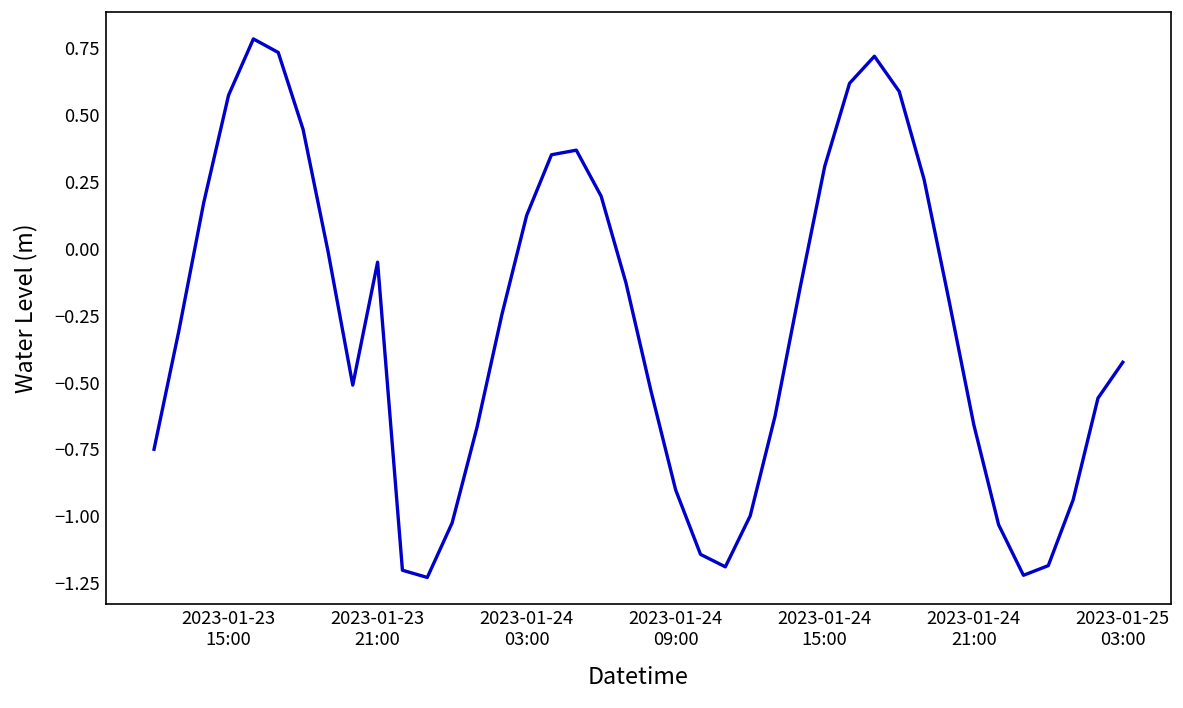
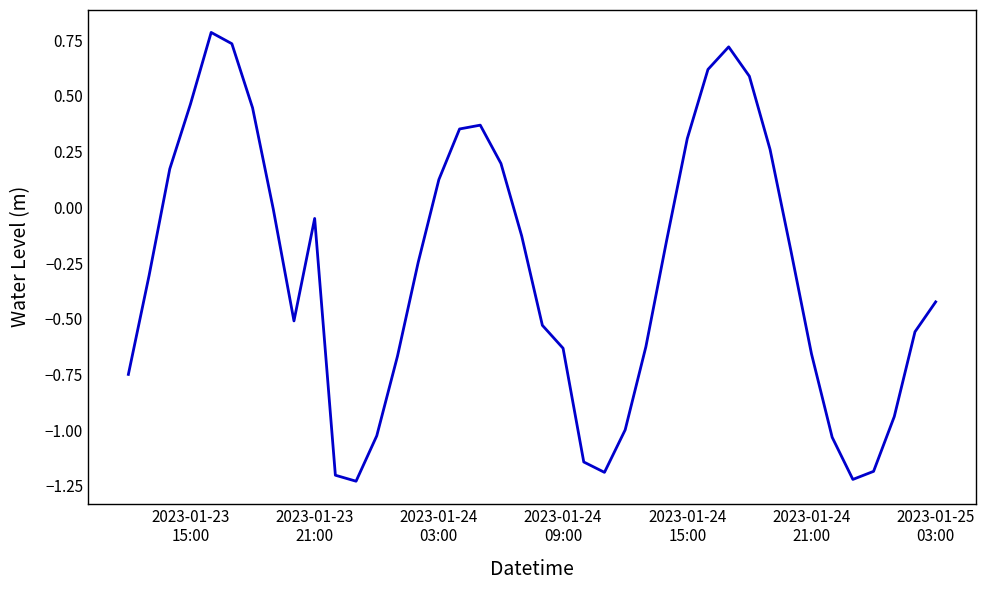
  {
-   "2023-01-23 15:00": 0.57,
+   "2023-01-23 15:00": 0.46,
    "2023-01-23 21:00": -0.05,
    "2023-01-24 03:00": 0.12,
-   "2023-01-24 09:00": -0.90,
+   "2023-01-24 09:00": -0.63,
    "2023-01-24 15:00": 0.31,
    "2023-01-24 21:00": -0.66,
    "2023-01-25 03:00": -0.42
  }
